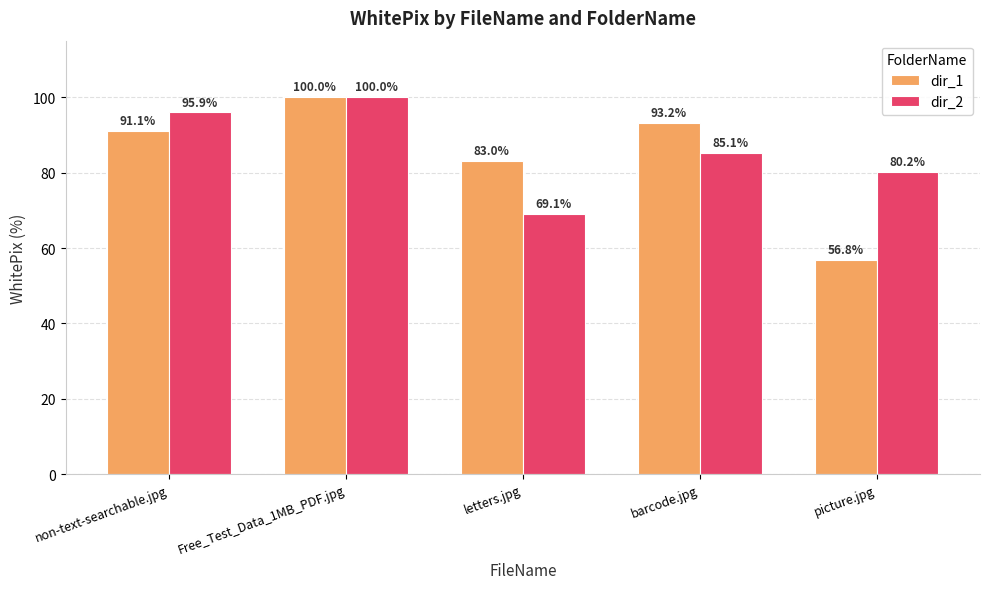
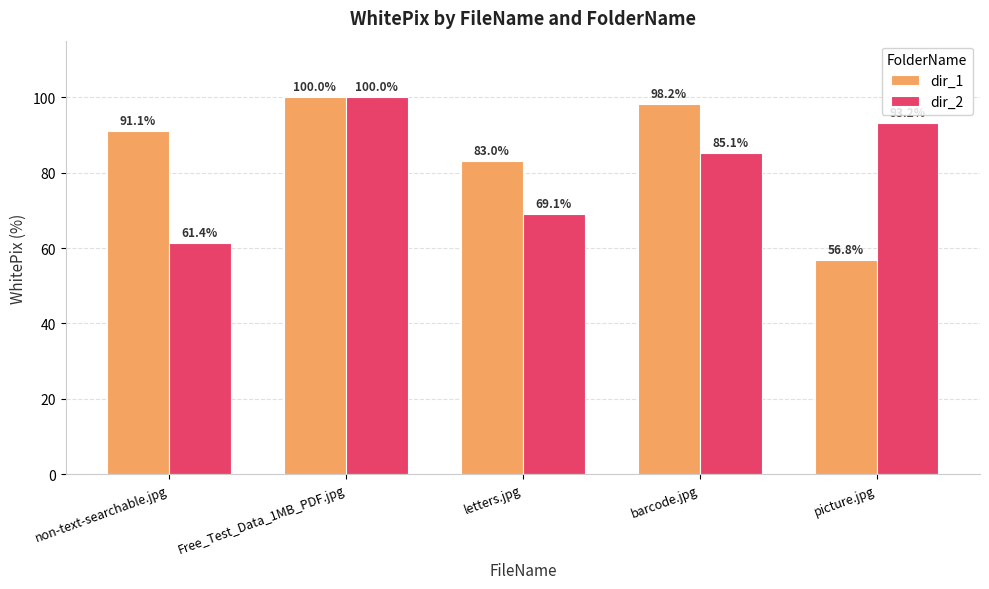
  {
    "dir_1": {
      "non-text-searchable.jpg": "91.1%",
      "Free_Test_Data_1MB_PDF.jpg": "100.0%",
      "letters.jpg": "83.0%",
-     "barcode.jpg": "93.2%",
+     "barcode.jpg": "98.2%",
      "picture.jpg": "56.8%"
    },
    "dir_2": {
-     "non-text-searchable.jpg": "95.9%",
+     "non-text-searchable.jpg": "61.4%",
      "Free_Test_Data_1MB_PDF.jpg": "100.0%",
      "letters.jpg": "69.1%",
      "barcode.jpg": "85.1%",
-     "picture.jpg": "80"
+     "picture.jpg": "93"
    }
  }
